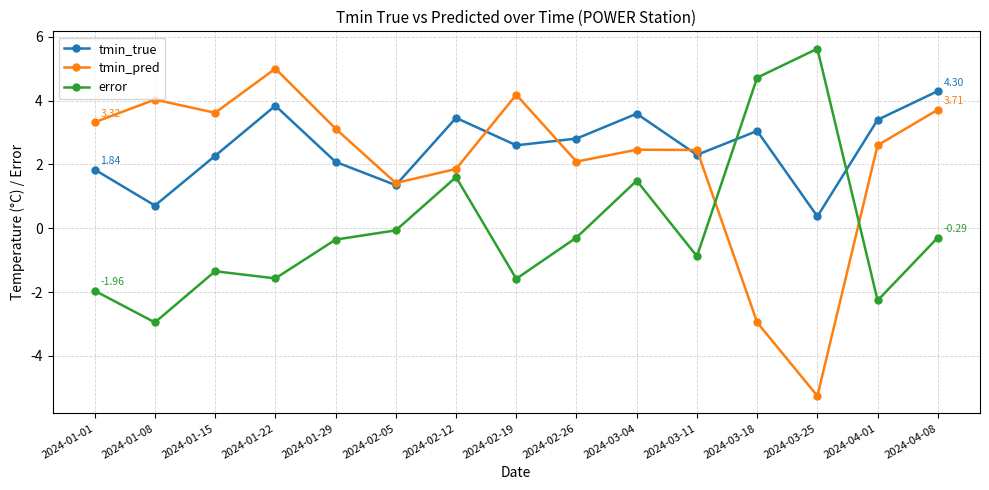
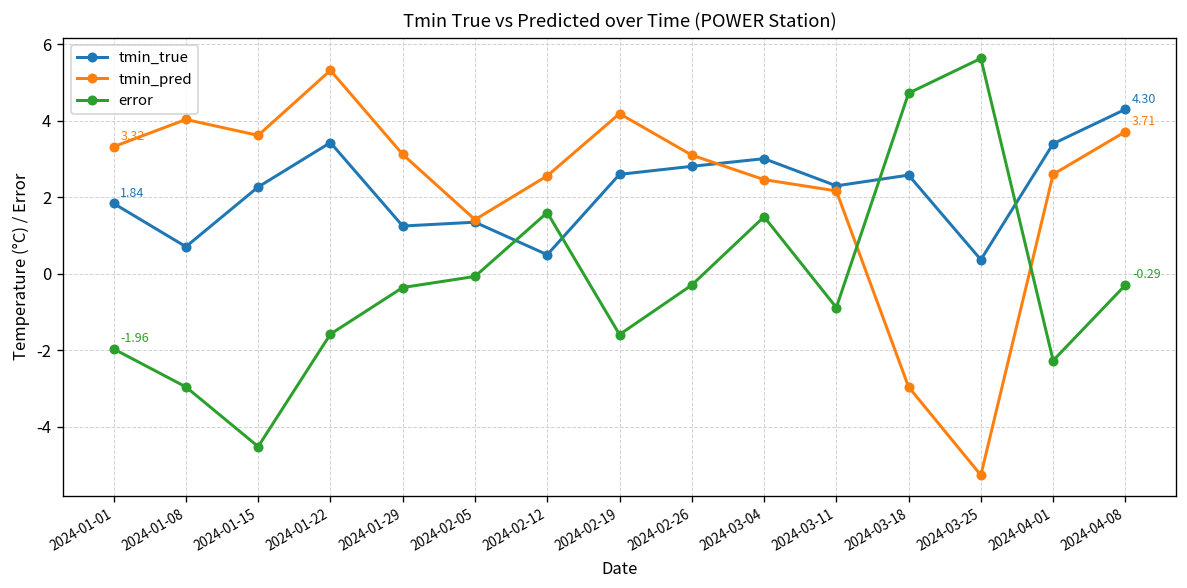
  {
    "tmin_true": {
      "2024-01-08": 0.7,
      "2024-01-15": 2.3,
-     "2024-01-22": 3.8,
-     "2024-01-29": 2.1,
-     "2024-02-12": 3.5,
+     "2024-01-22": 3.4,
+     "2024-01-29": 1.3,
+     "2024-02-12": 0.5,
      "2024-02-19": 2.6,
      "2024-02-26": 2.8,
-     "2024-03-04": 3.6,
+     "2024-03-04": 3.0,
      "2024-03-11": 2.3,
-     "2024-03-18": 3.1,
+     "2024-03-18": 2.6,
      "2024-03-25": 0.4,
      "2024-04-01": 3.4
    },
    "tmin_pred": {
      "2024-01-08": 4.0,
      "2024-01-15": 3.6,
-     "2024-01-22": 5.0,
+     "2024-01-22": 5.3,
      "2024-01-29": 3.1,
-     "2024-02-12": 1.9,
+     "2024-02-12": 2.6,
      "2024-02-19": 4.2,
-     "2024-02-26": 2.1,
+     "2024-02-26": 3.1,
      "2024-03-04": 2.5,
-     "2024-03-11": 2.5,
+     "2024-03-11": 2.2,
      "2024-03-18": -3.0,
      "2024-03-25": -5.3,
      "2024-04-01": 2.6
    },
    "error": {
      "2024-01-08": -3.0,
-     "2024-01-15": -1.3,
+     "2024-01-15": -4.5,
      "2024-01-22": -1.6,
      "2024-01-29": -0.4,
      "2024-02-05": -0.1,
      "2024-02-12": 1.6,
      "2024-02-19": -1.6,
      "2024-02-26": -0.3,
      "2024-03-04": 1.5,
      "2024-03-11": -0.9,
      "2024-03-18": 4.7,
      "2024-03-25": 5.6,
      "2024-04-01": -2.3
    }
  }
